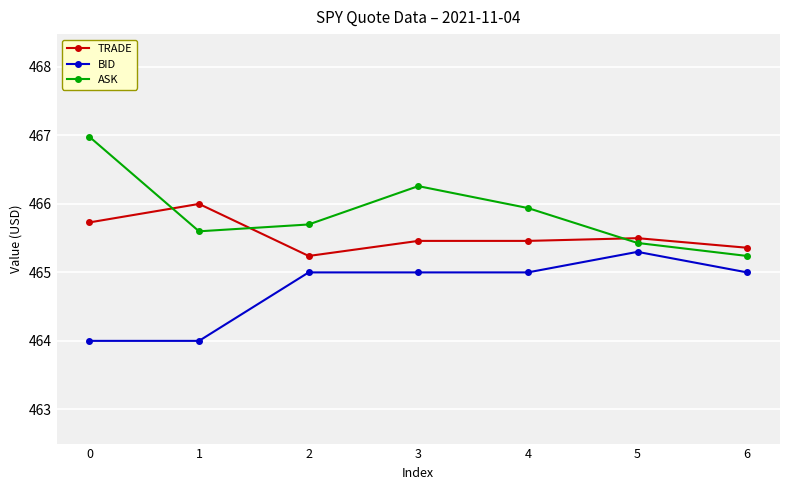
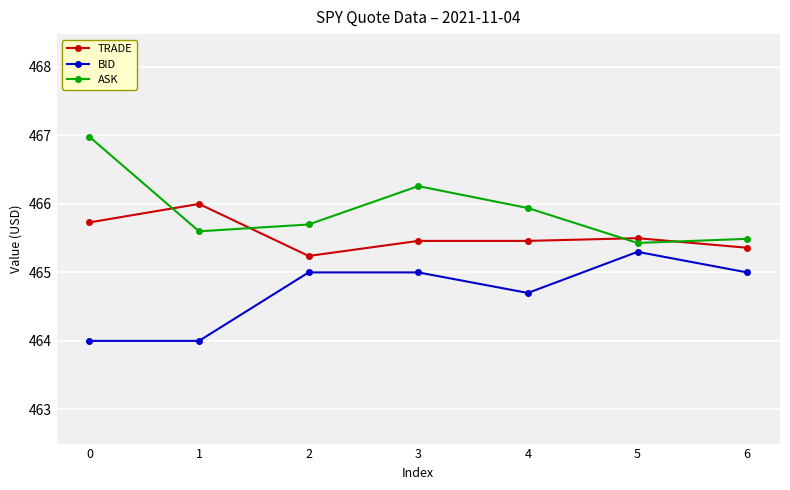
  {
    "TRADE": {
      "0": 465.7,
      "1": 466.0,
      "2": 465.2,
      "3": 465.5,
      "4": 465.5,
      "5": 465.5,
      "6": 465.4
    },
    "BID": {
      "0": 464.0,
      "1": 464.0,
      "2": 465.0,
      "3": 465.0,
-     "4": 465.0,
+     "4": 464.7,
      "5": 465.3,
      "6": 465.0
    },
    "ASK": {
      "0": 467.0,
      "1": 465.6,
      "2": 465.7,
      "3": 466.3,
      "4": 465.9,
      "5": 465.4,
-     "6": 465.2
+     "6": 465.5
    }
  }
